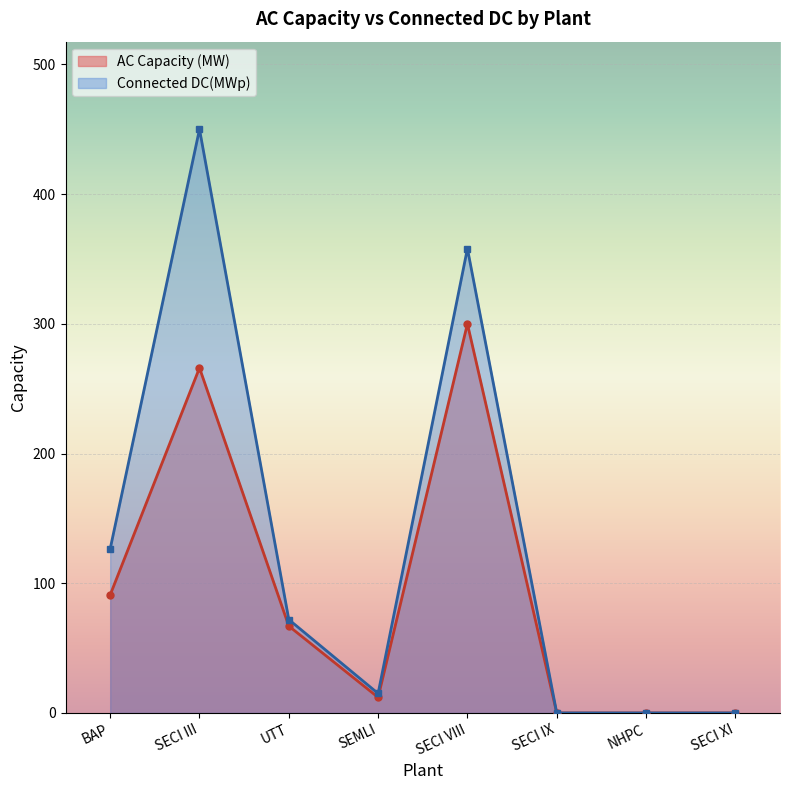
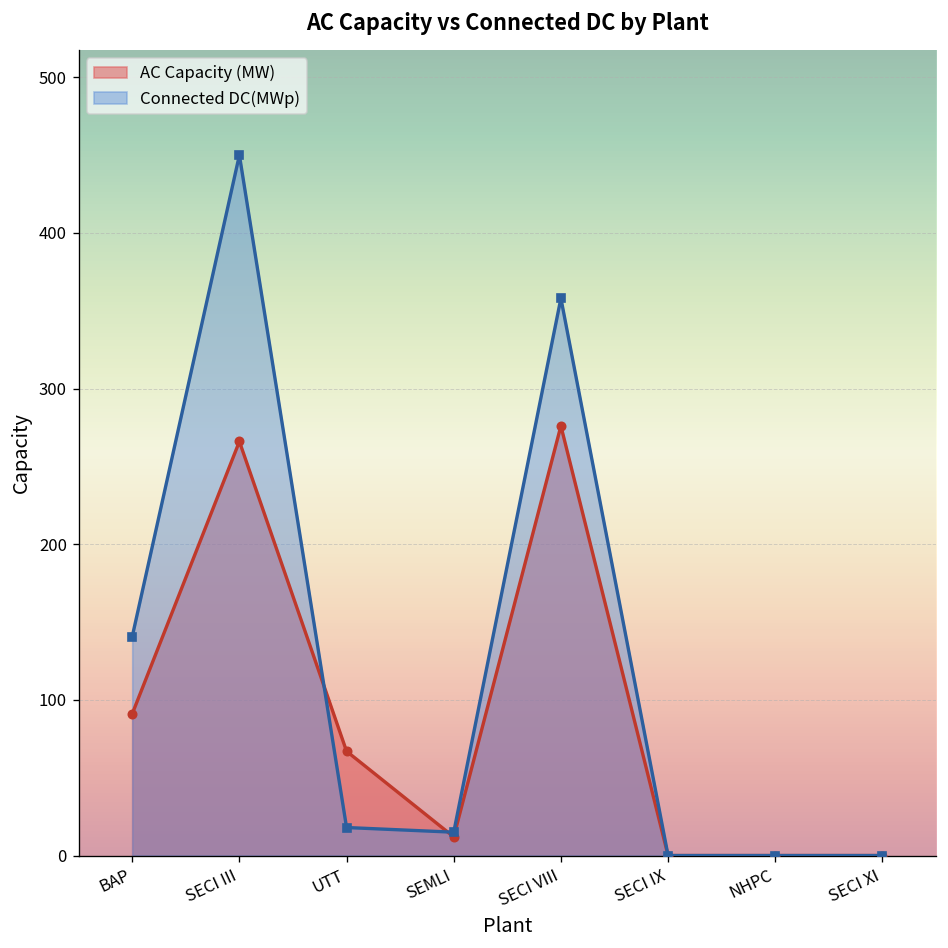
  {
    "AC Capacity (MW)": {
      "BAP": 91,
      "SECI III": 266,
      "UTT": 67,
      "SEMLI": 12,
-     "SECI VIII": 300
+     "SECI VIII": 276
    },
    "Connected DC(MWp)": {
-     "BAP": 127,
+     "BAP": 141,
      "SECI III": 450,
-     "UTT": 72,
+     "UTT": 18,
      "SEMLI": 15,
      "SECI VIII": 358
    }
  }
